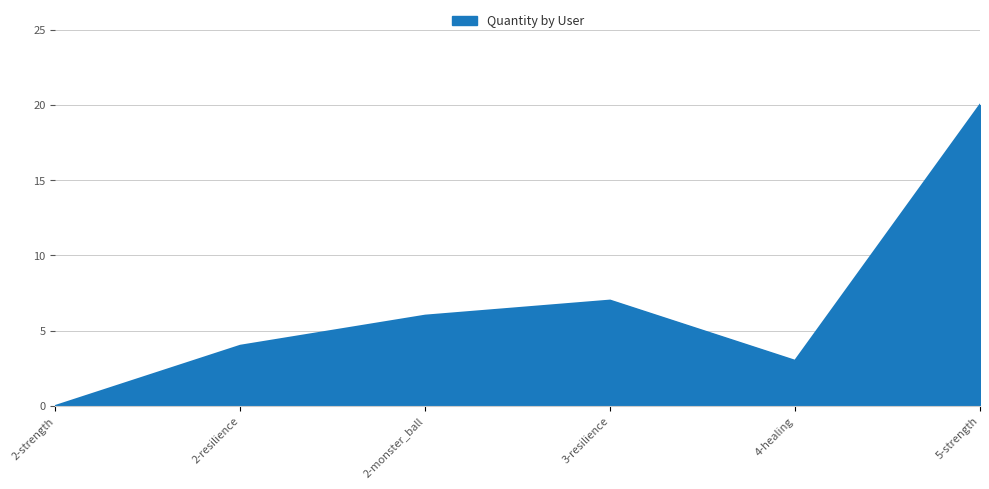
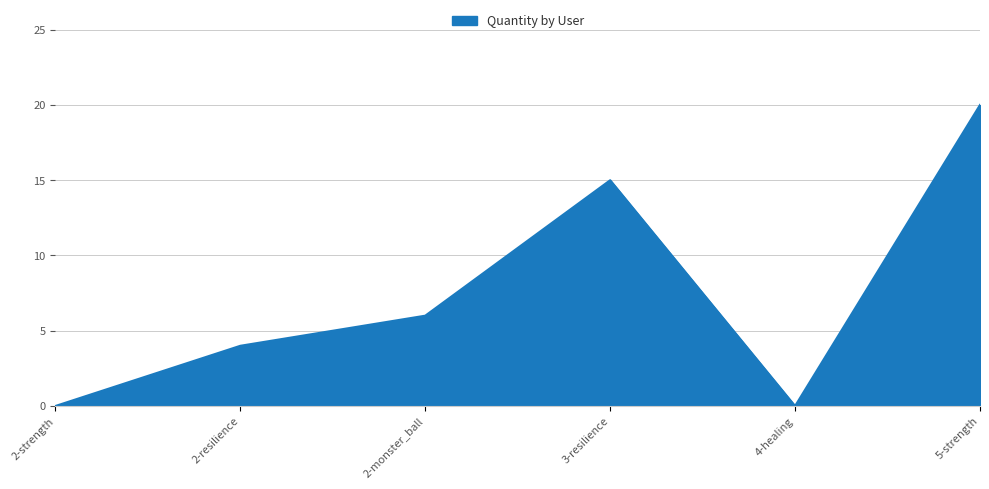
  {
    "2-strength": 0,
    "2-resilience": 4,
    "2-monster_ball": 6,
-   "3-resilience": 7,
-   "4-healing": 3,
+   "3-resilience": 15,
+   "4-healing": 0,
    "5-strength": 20
  }
